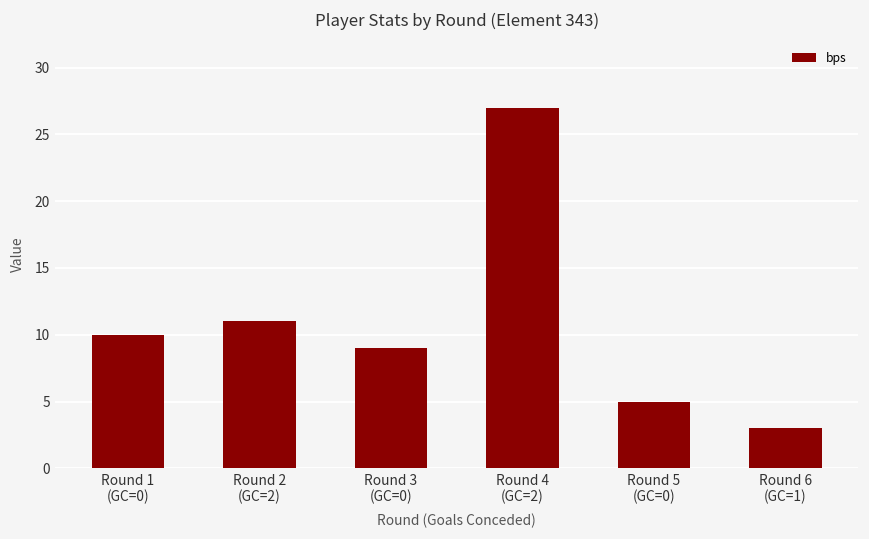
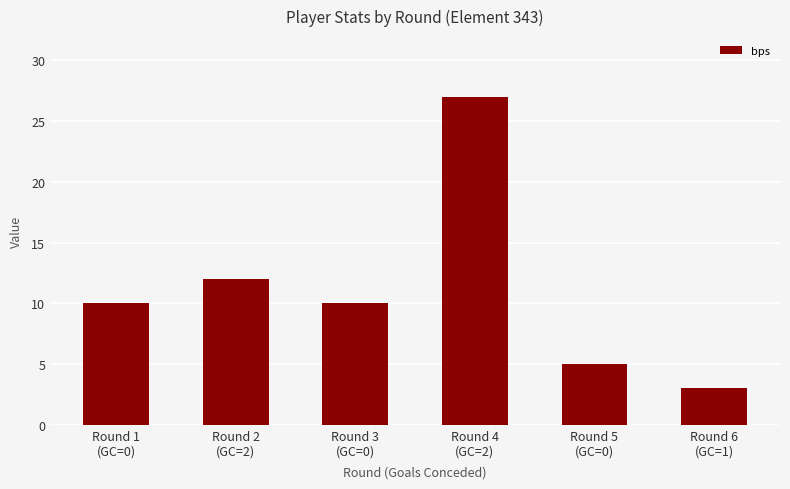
  {
    "Round 1 (GC=0)": 10,
-   "Round 2 (GC=2)": 11,
-   "Round 3 (GC=0)": 9,
+   "Round 2 (GC=2)": 12,
+   "Round 3 (GC=0)": 10,
    "Round 4 (GC=2)": 27,
    "Round 5 (GC=0)": 5,
    "Round 6 (GC=1)": 3
  }
